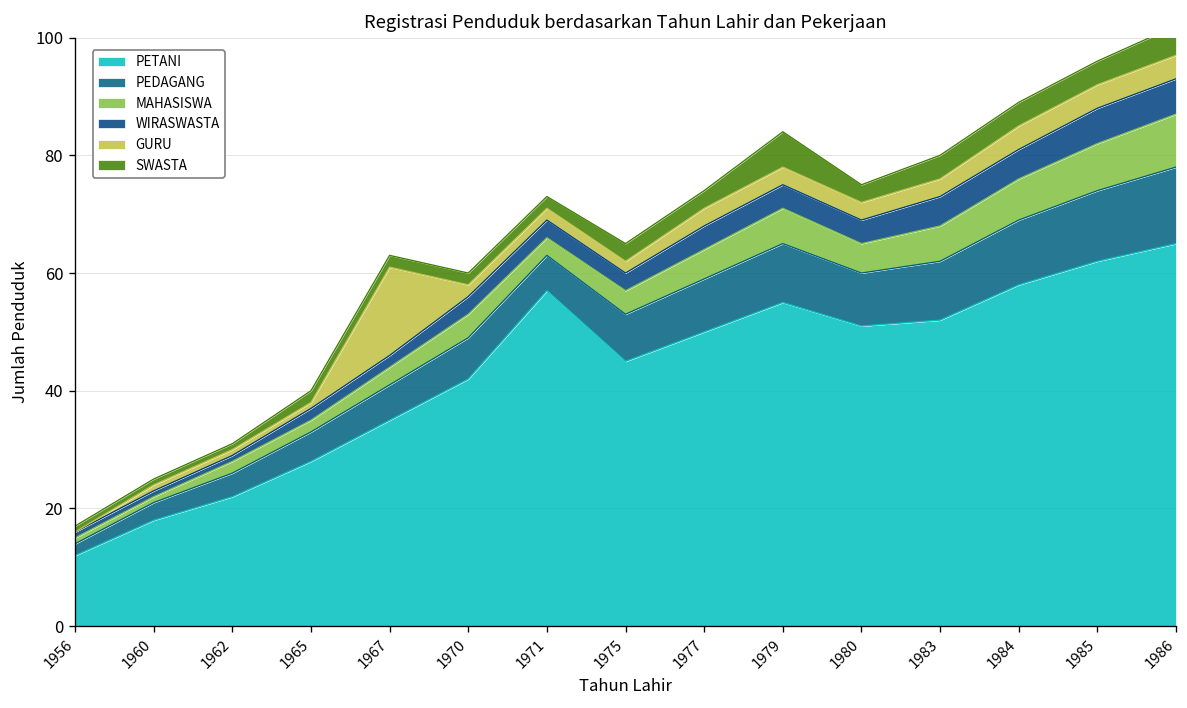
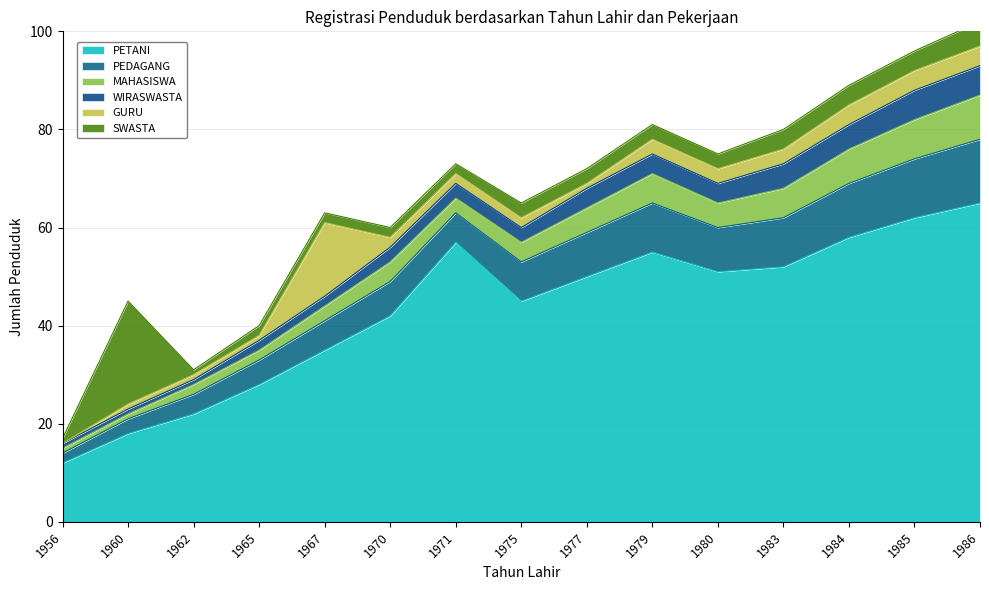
  {
    "PETANI": {
      "1956": 12,
      "1960": 18,
      "1962": 22,
      "1965": 28,
      "1967": 35,
      "1970": 42,
      "1971": 57,
      "1975": 45,
      "1977": 50,
      "1979": 55,
      "1980": 51,
      "1983": 52,
      "1984": 58,
      "1985": 62,
      "1986": 65
    },
    "MAHASISWA": {
      "1956": 1,
      "1960": 1,
      "1962": 2,
      "1965": 2,
      "1967": 3,
      "1970": 4,
      "1971": 3,
      "1975": 4,
      "1977": 5,
      "1979": 6,
      "1980": 5,
      "1983": 6,
      "1984": 7,
      "1985": 8,
      "1986": 9
    },
    "GURU": {
      "1960": 1,
      "1962": 1,
      "1965": 1,
      "1967": 15,
      "1970": 2,
      "1971": 2,
      "1975": 2,
-     "1977": 3,
+     "1977": 1,
      "1979": 3,
      "1980": 3,
      "1983": 3,
      "1984": 4,
      "1985": 4,
      "1986": 4
    },
    "SWASTA": {
      "1956": 1,
-     "1960": 1,
+     "1960": 21,
      "1962": 1,
      "1965": 2,
      "1967": 2,
      "1970": 2,
      "1971": 2,
      "1975": 3,
      "1977": 3,
-     "1979": 6,
+     "1979": 3,
      "1980": 3,
      "1983": 4,
      "1984": 4,
      "1985": 4
    }
  }
